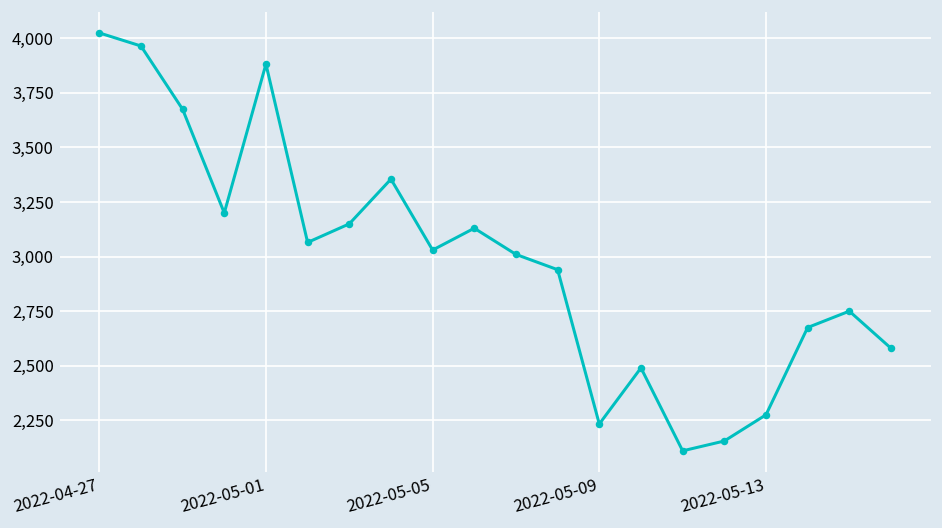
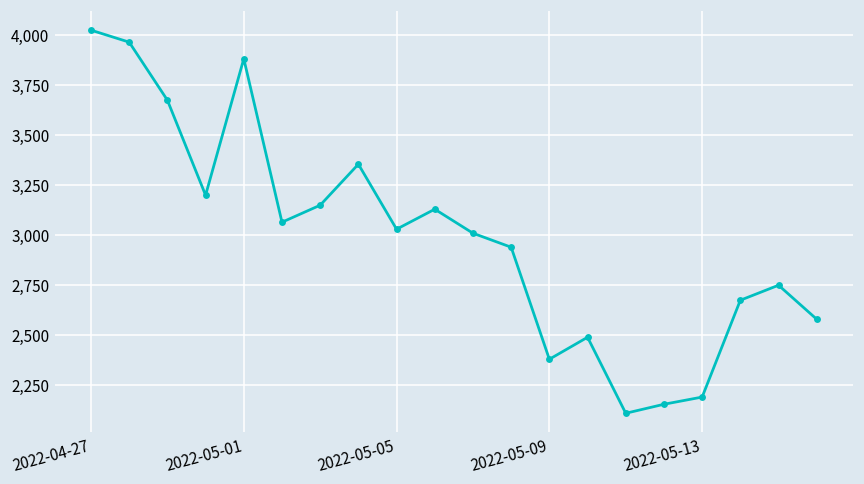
  {
    "2022-04-27": "4,030",
    "2022-05-01": "3,880",
    "2022-05-05": "3,030",
-   "2022-05-09": "2,230",
-   "2022-05-13": "2,280"
+   "2022-05-09": "2,380",
+   "2022-05-13": "2,190"
  }
